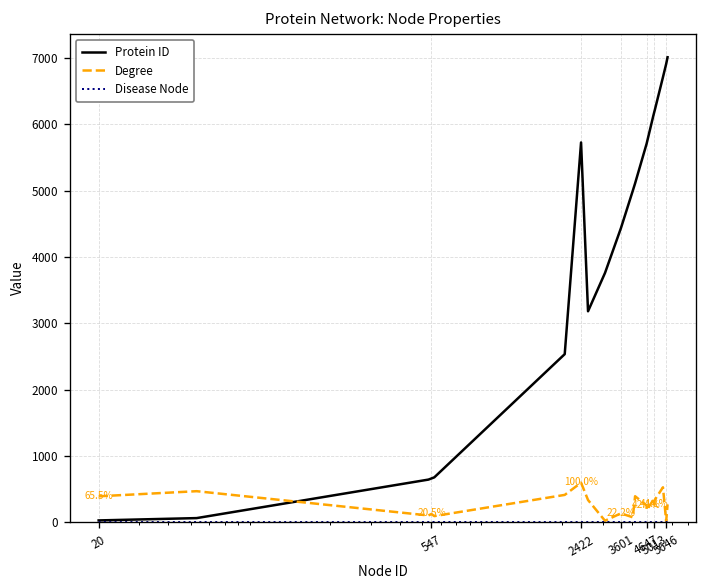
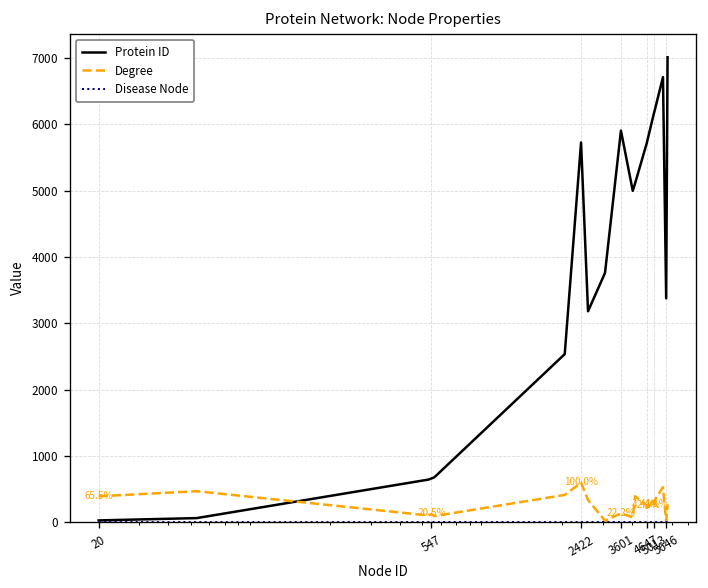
  {
    "Protein ID": {
      "547": 700,
      "2422": 5700,
-     "3601": 4400,
+     "3601": 5900,
      "4647": 5700,
      "5013": 6200,
-     "5646": 6900
+     "5646": 3400
    },
    "Disease Node": {
      "547": 0,
      "2422": 0,
      "3601": 0,
      "4647": 0,
      "5013": 0
    }
  }
